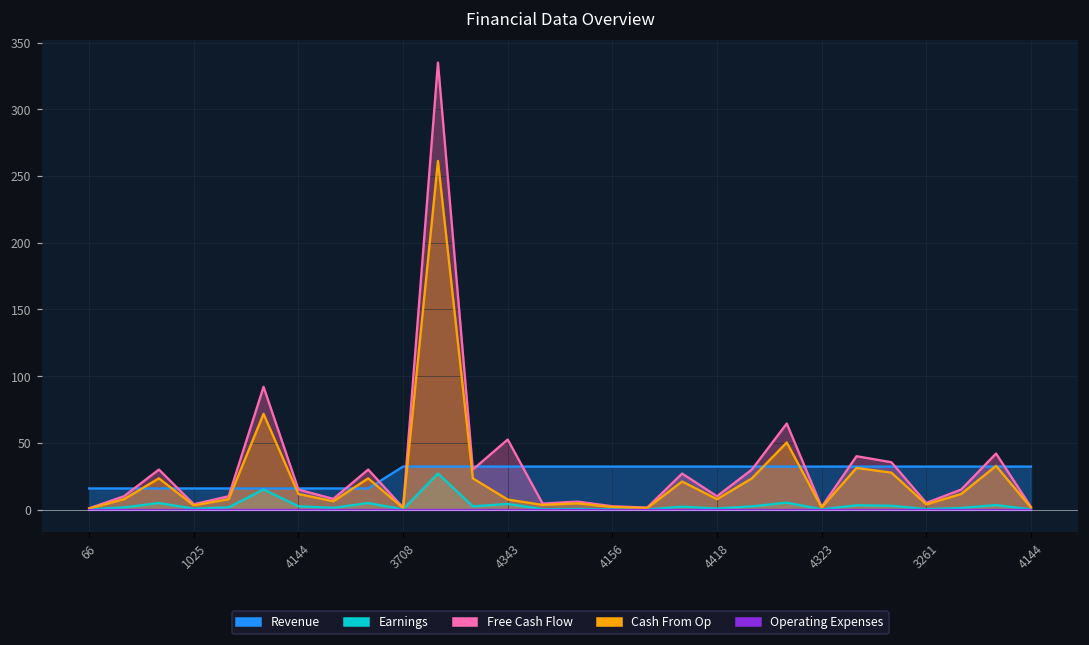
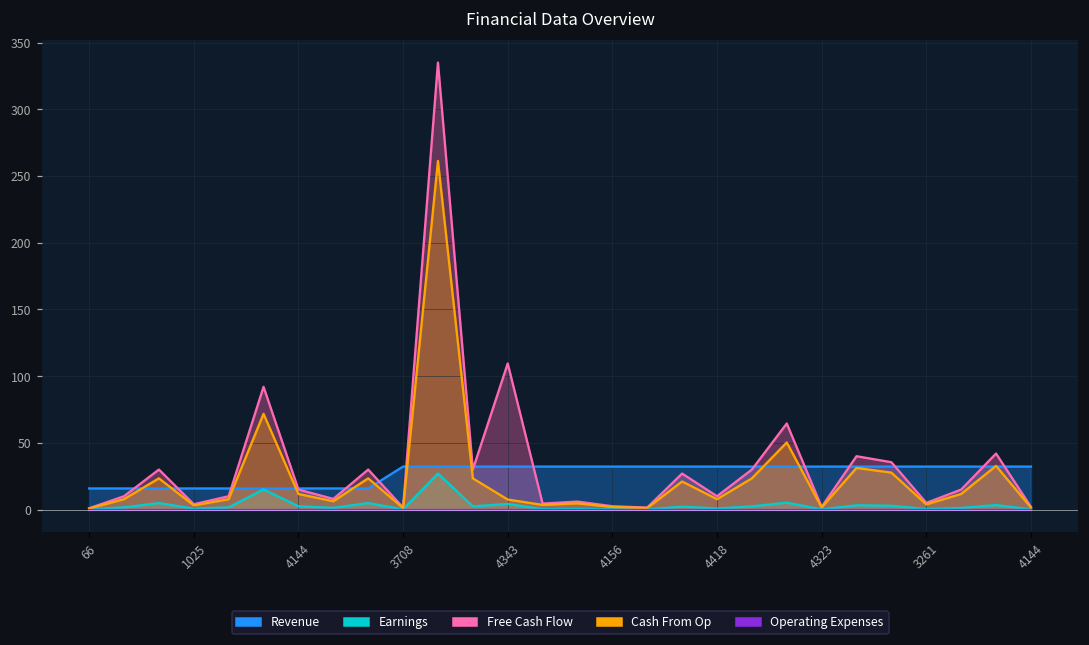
  {
    "Free Cash Flow": {
-     "4343": 53,
+     "4343": 110,
      "4418": 10
    },
    "Cash From Op": {
      "4343": 8,
      "4418": 8
    },
    "Operating Expenses": {
      "4343": 0
    }
  }
